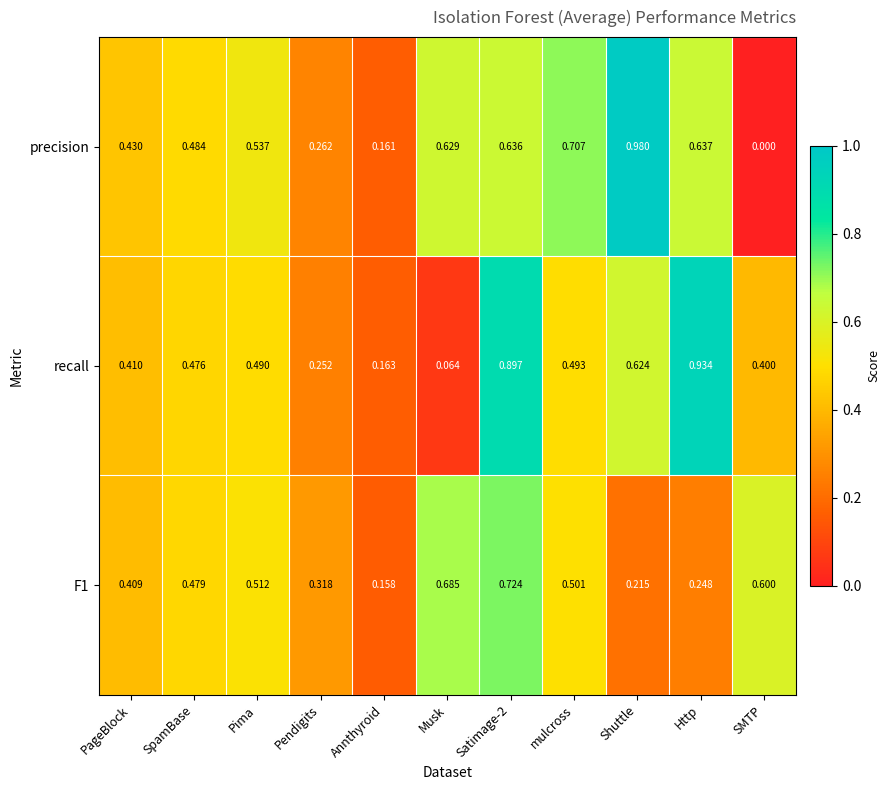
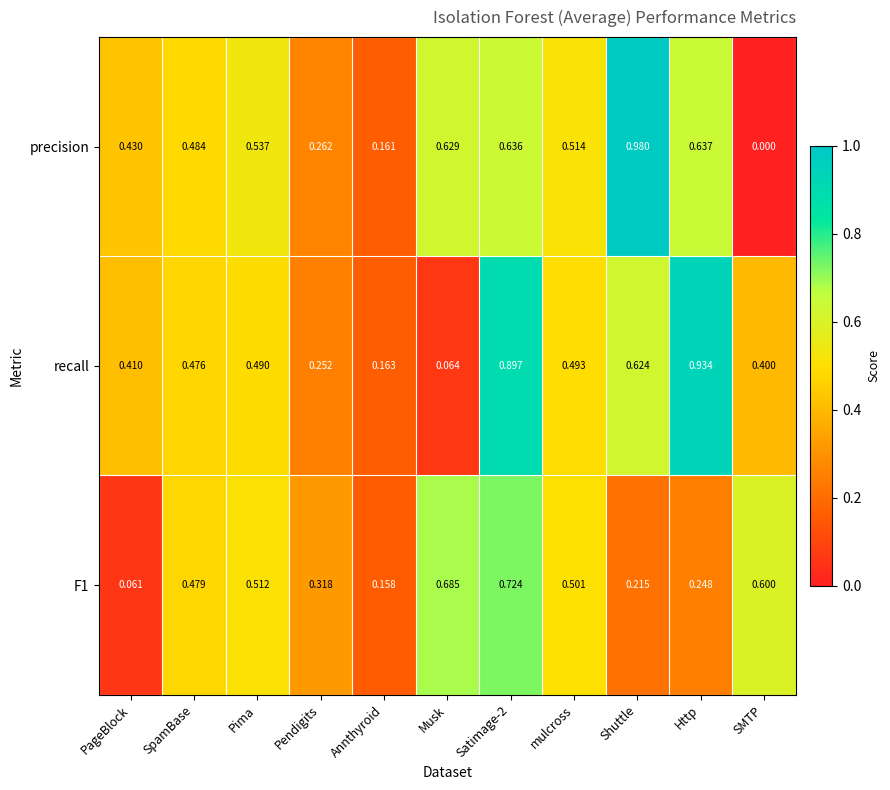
  {
    "precision": {
      "PageBlock": 0.430,
      "SpamBase": 0.484,
      "Pima": 0.537,
      "Pendigits": 0.262,
      "Annthyroid": 0.161,
      "Musk": 0.629,
      "Satimage-2": 0.636,
-     "mulcross": 0.707,
+     "mulcross": 0.514,
      "Shuttle": 0.980,
      "Http": 0.637,
      "SMTP": 0.000
    },
    "recall": {
      "PageBlock": 0.410,
      "SpamBase": 0.476,
      "Pima": 0.490,
      "Pendigits": 0.252,
      "Annthyroid": 0.163,
      "Musk": 0.064,
      "Satimage-2": 0.897,
      "mulcross": 0.493,
      "Shuttle": 0.624,
      "Http": 0.934,
      "SMTP": 0.400
    },
    "F1": {
-     "PageBlock": 0.409,
+     "PageBlock": 0.061,
      "SpamBase": 0.479,
      "Pima": 0.512,
      "Pendigits": 0.318,
      "Annthyroid": 0.158,
      "Musk": 0.685,
      "Satimage-2": 0.724,
      "mulcross": 0.501,
      "Shuttle": 0.215,
      "Http": 0.248,
      "SMTP": 0.600
    }
  }
